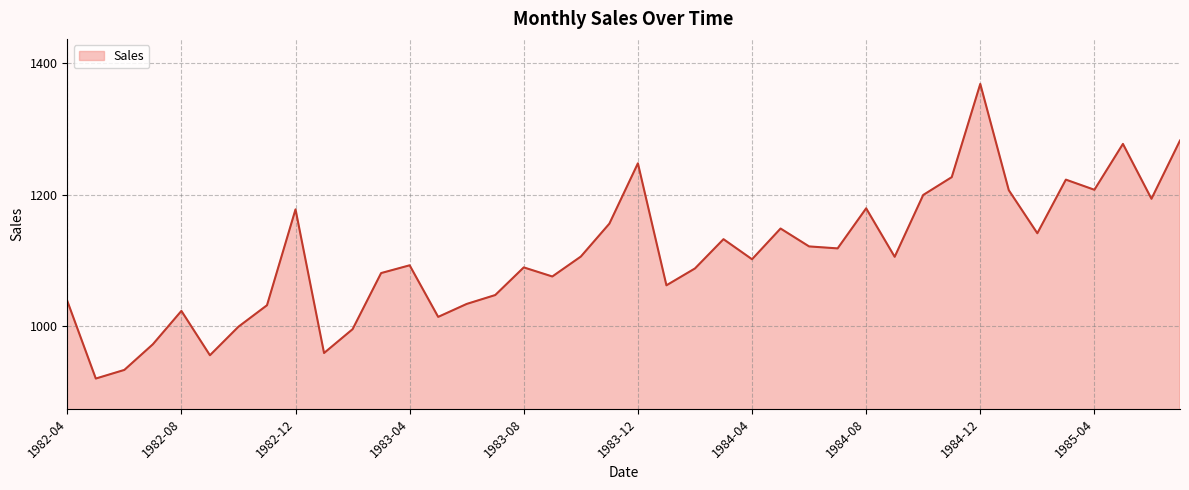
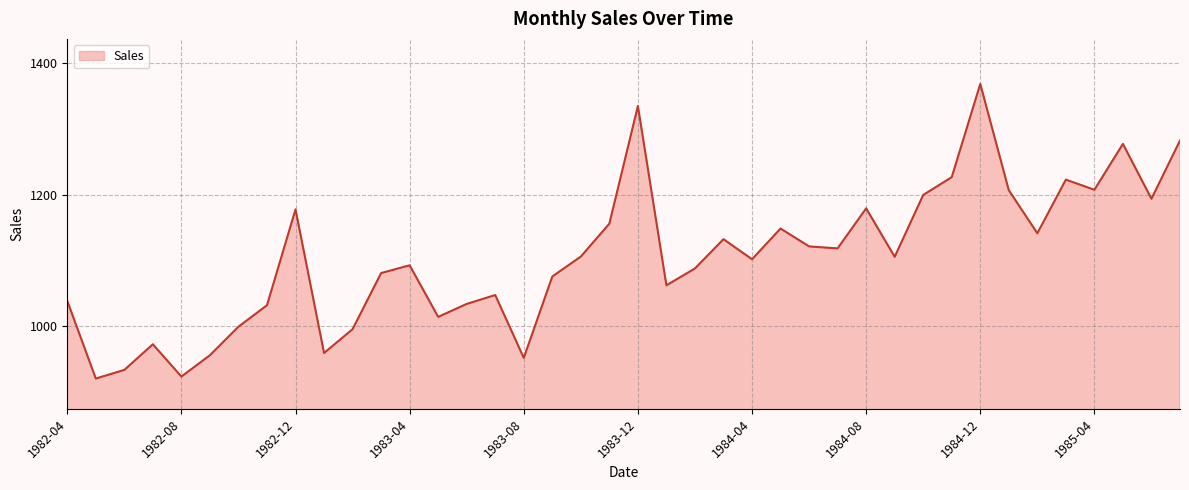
  {
    "1982-04": 1040,
-   "1982-08": 1020,
+   "1982-08": 920,
    "1982-12": 1180,
    "1983-04": 1090,
-   "1983-08": 1090,
-   "1983-12": 1250,
+   "1983-08": 950,
+   "1983-12": 1330,
    "1984-04": 1100,
    "1984-08": 1180,
    "1984-12": 1370,
    "1985-04": 1210
  }
